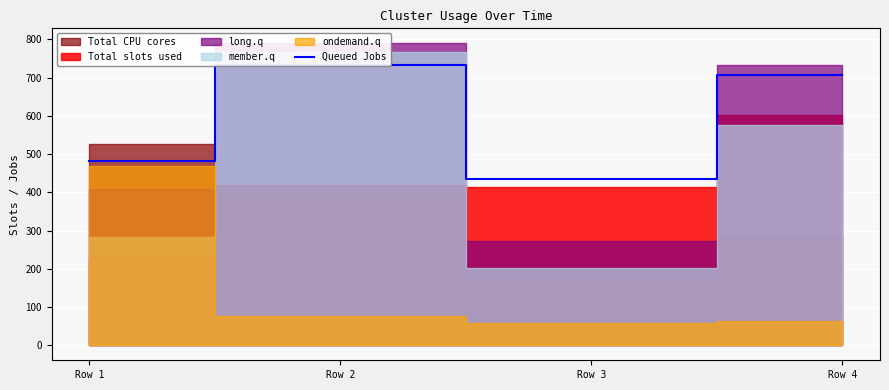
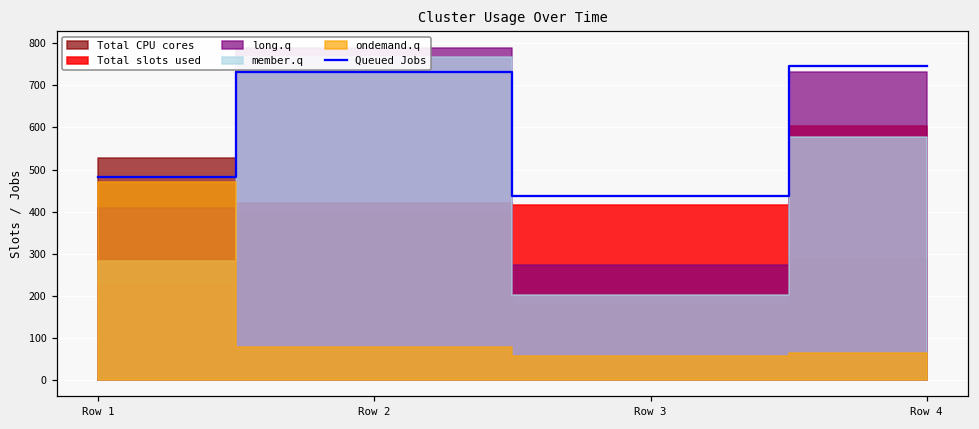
  {
    "Queued Jobs": {
      "Row 1": 480,
      "Row 3": 440,
-     "Row 4": 710
+     "Row 4": 750
    }
  }
